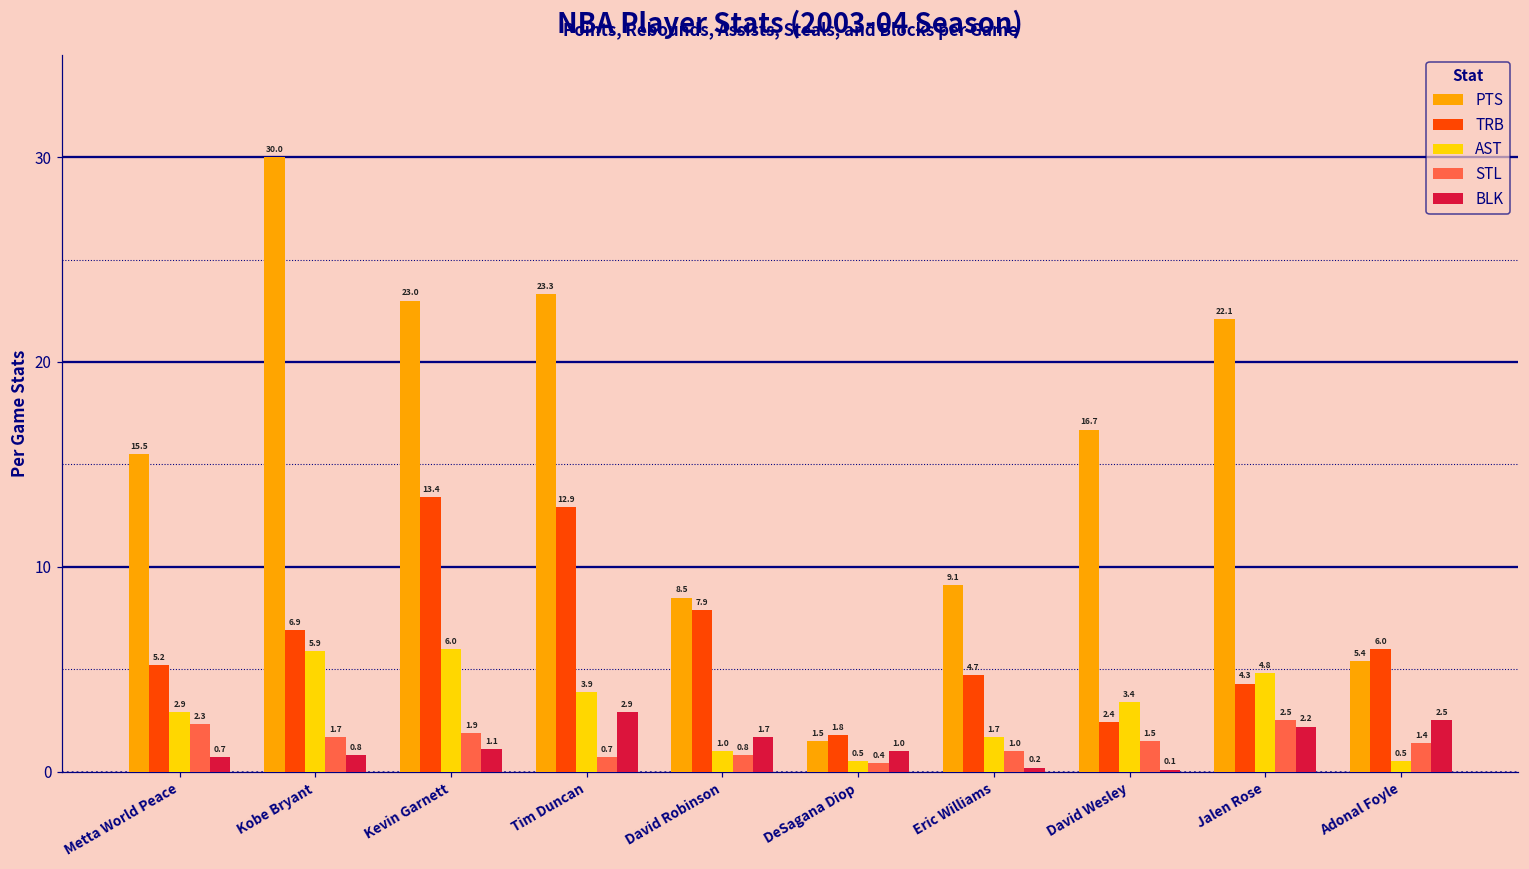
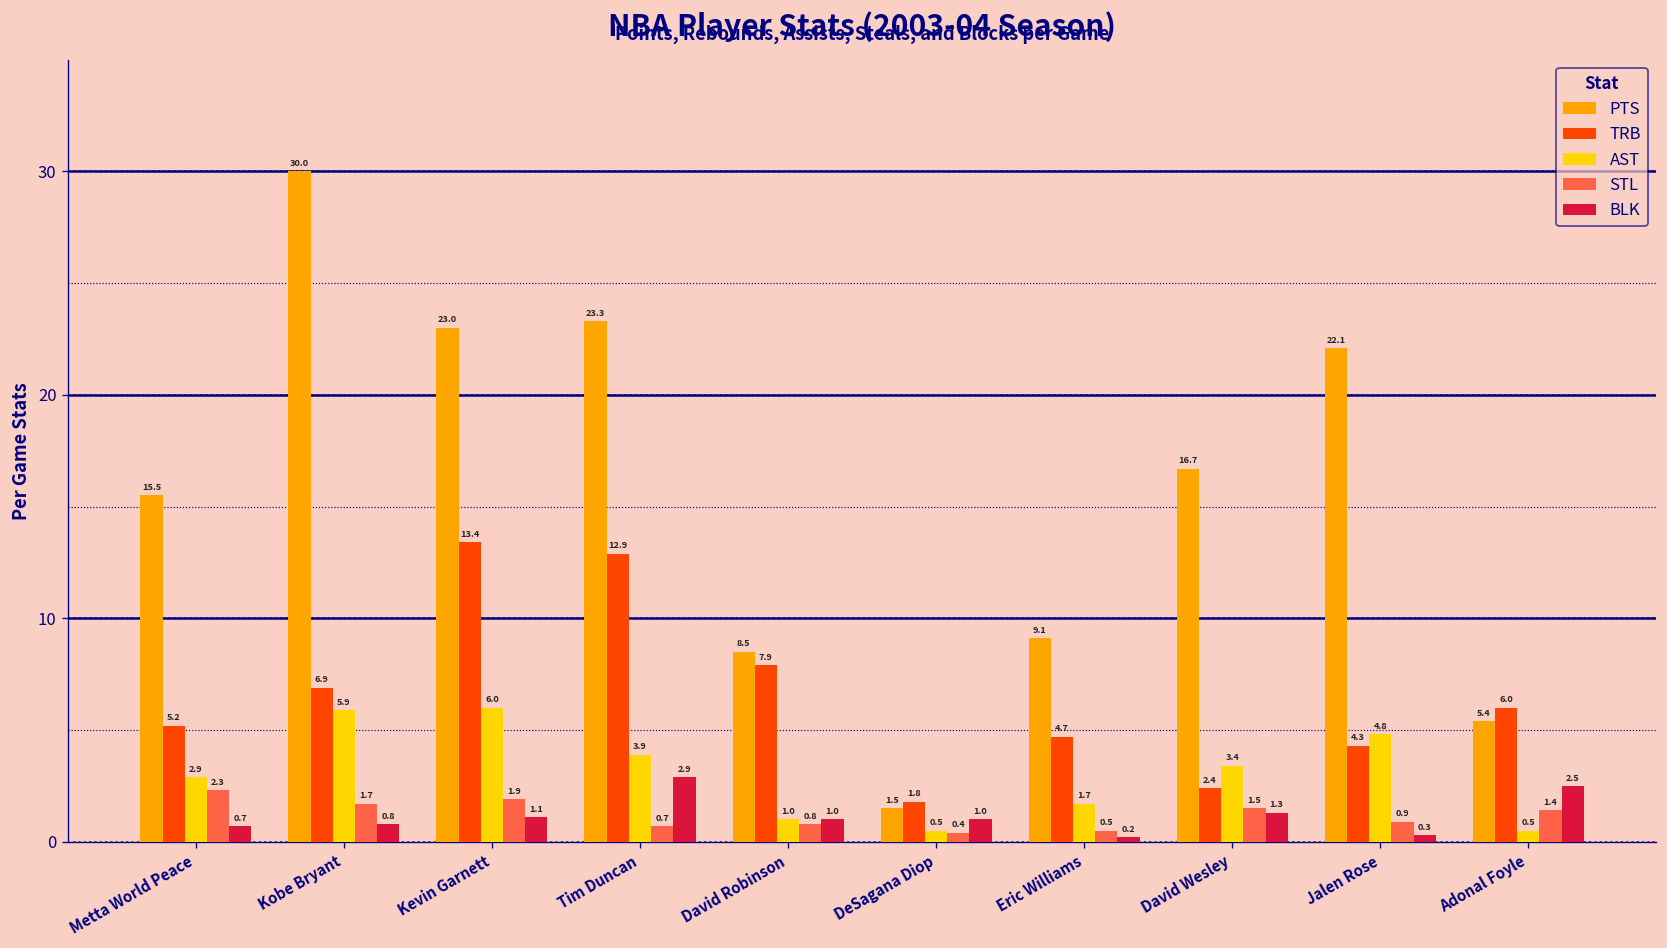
  {
    "TRB": {
      "Metta World Peace": 5.2,
      "Kobe Bryant": 6.9,
      "Kevin Garnett": 13.4,
      "Tim Duncan": 12.9,
      "David Robinson": 7.9,
      "DeSagana Diop": 1.8,
      "Eric Williams": 4.7,
      "David Wesley": 2.4,
      "Jalen Rose": 4.3,
      "Adonal Foyle": 6.0
    },
    "STL": {
      "Metta World Peace": 2.3,
      "Kobe Bryant": 1.7,
      "Kevin Garnett": 1.9,
      "Tim Duncan": 0.7,
      "David Robinson": 0.8,
      "DeSagana Diop": 0.4,
-     "Eric Williams": 1.0,
+     "Eric Williams": 0.5,
      "David Wesley": 1.5,
-     "Jalen Rose": 2.5,
+     "Jalen Rose": 0.9,
      "Adonal Foyle": 1.4
    },
    "BLK": {
      "Metta World Peace": 0.7,
      "Kobe Bryant": 0.8,
      "Kevin Garnett": 1.1,
      "Tim Duncan": 2.9,
-     "David Robinson": 1.7,
+     "David Robinson": 1.0,
      "DeSagana Diop": 1.0,
      "Eric Williams": 0.2,
-     "David Wesley": 0.1,
-     "Jalen Rose": 2.2,
+     "David Wesley": 1.3,
+     "Jalen Rose": 0.3,
      "Adonal Foyle": 2.5
    }
  }
